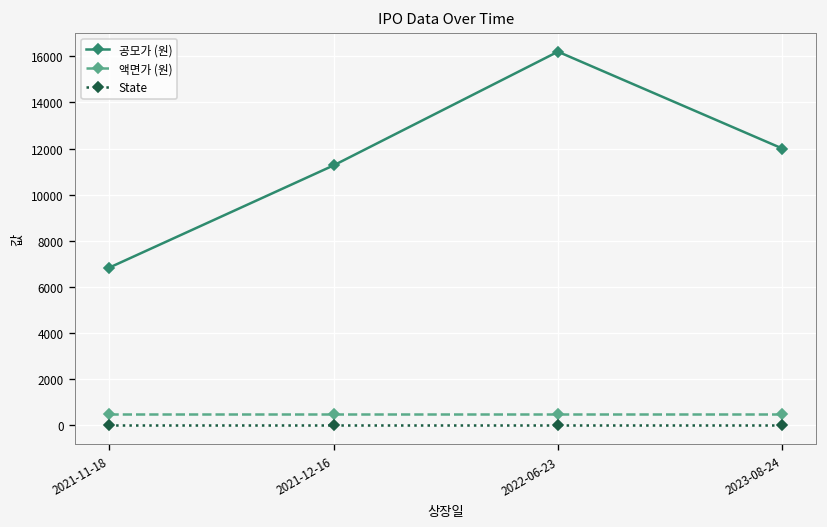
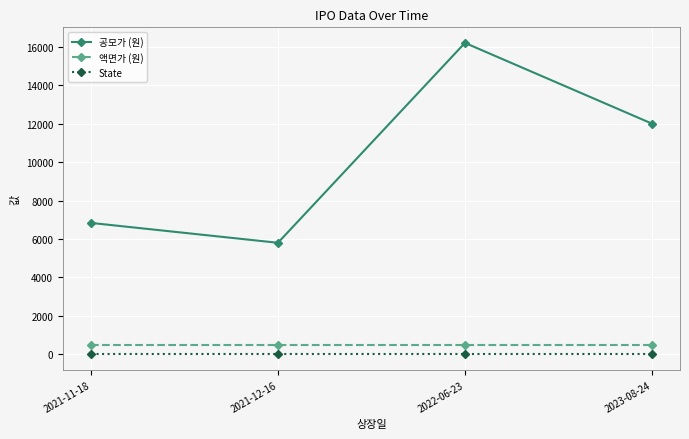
  {
    "공모가 (원)": {
      "2021-11-18": 6800,
-     "2021-12-16": 11300,
+     "2021-12-16": 5800,
      "2022-06-23": 16200,
      "2023-08-24": 12000
    },
    "액면가 (원)": {
      "2021-11-18": 500,
      "2021-12-16": 500,
      "2022-06-23": 500,
      "2023-08-24": 500
    },
    "State": {
      "2021-11-18": 0,
      "2021-12-16": 0,
      "2022-06-23": 0,
      "2023-08-24": 0
    }
  }
